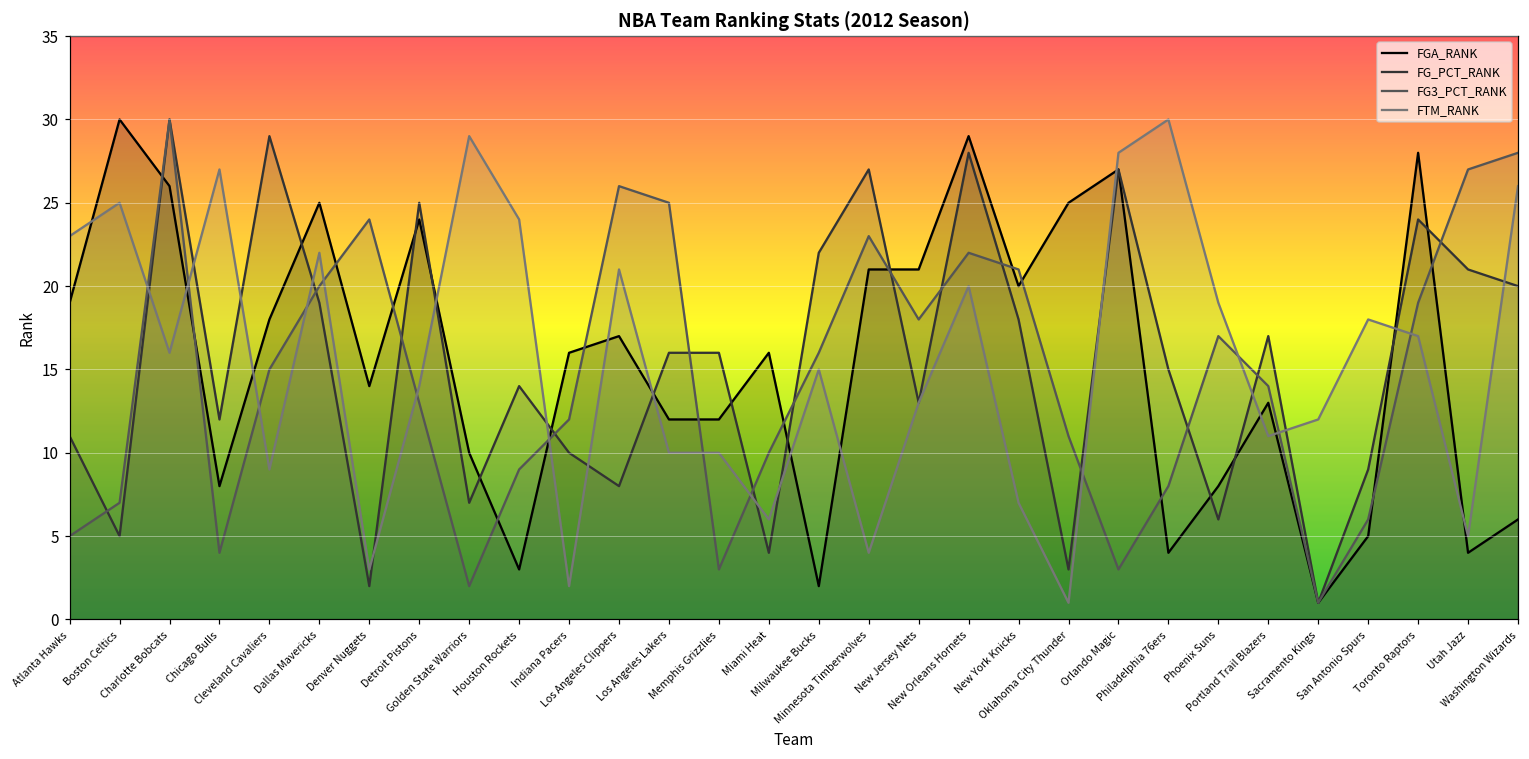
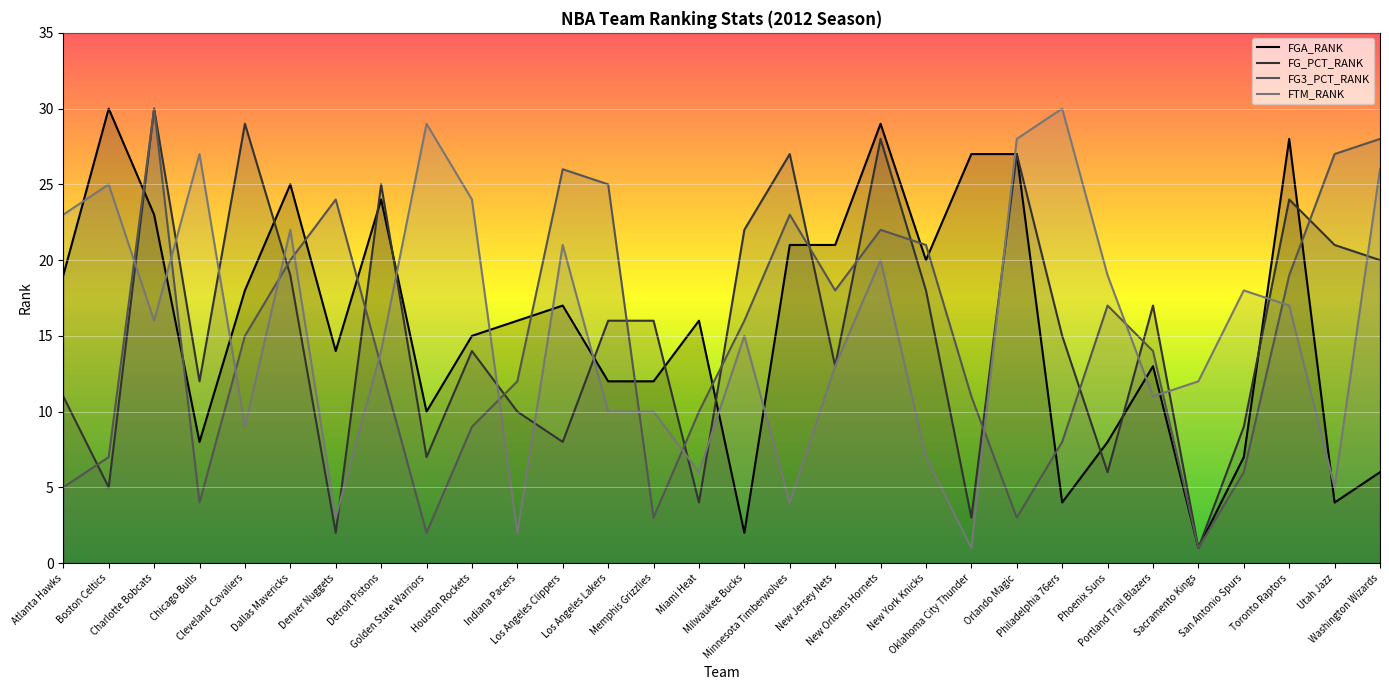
  {
    "FGA_RANK": {
      "Atlanta Hawks": 19,
      "Boston Celtics": 30,
-     "Charlotte Bobcats": 26,
+     "Charlotte Bobcats": 23,
      "Chicago Bulls": 8,
      "Cleveland Cavaliers": 18,
      "Dallas Mavericks": 25,
      "Denver Nuggets": 14,
      "Detroit Pistons": 24,
      "Golden State Warriors": 10,
-     "Houston Rockets": 3,
+     "Houston Rockets": 15,
      "Indiana Pacers": 16,
      "Los Angeles Clippers": 17,
      "Los Angeles Lakers": 12,
      "Memphis Grizzlies": 12,
      "Miami Heat": 16,
      "Milwaukee Bucks": 2,
      "Minnesota Timberwolves": 21,
      "New Jersey Nets": 21,
      "New Orleans Hornets": 29,
      "New York Knicks": 20,
-     "Oklahoma City Thunder": 25,
+     "Oklahoma City Thunder": 27,
      "Philadelphia 76ers": 4,
      "Phoenix Suns": 8,
      "Portland Trail Blazers": 13,
-     "San Antonio Spurs": 5,
+     "San Antonio Spurs": 7,
      "Toronto Raptors": 28,
      "Utah Jazz": 4,
      "Washington Wizards": 6
    }
  }
